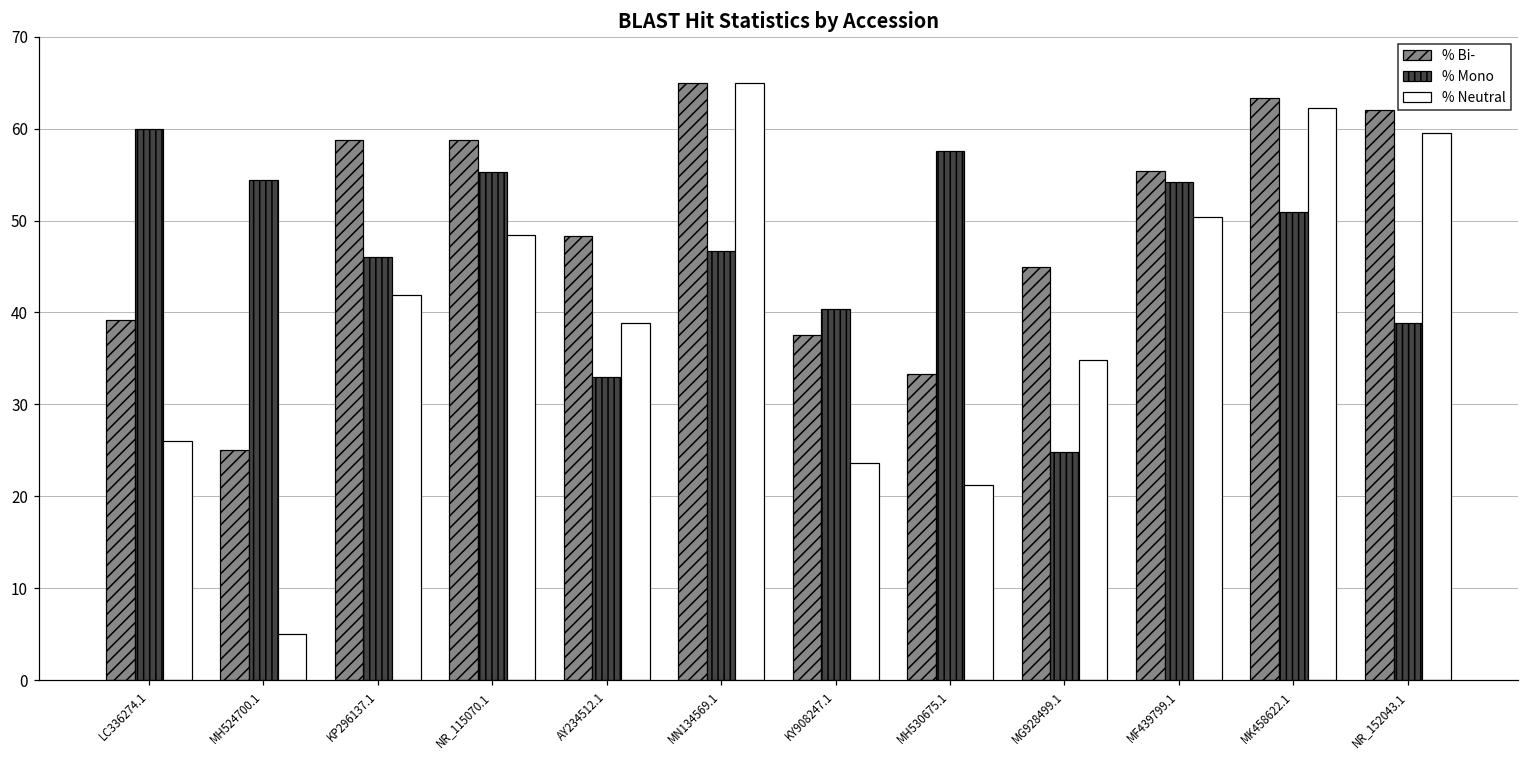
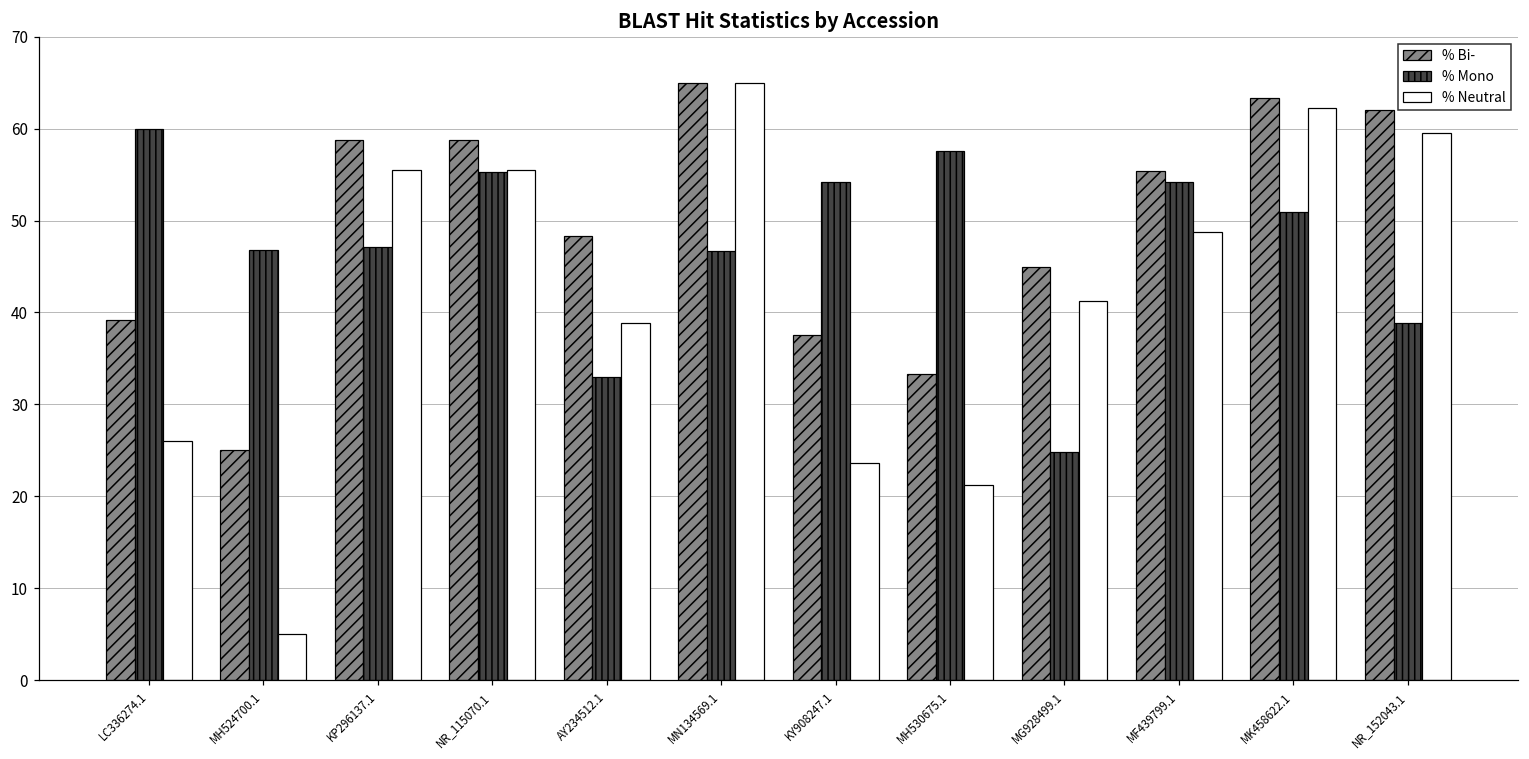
  {
    "% Bi-": {
      "LC336274.1": 39,
      "MH524700.1": 25,
      "KP296137.1": 59,
      "NR_115070.1": 59,
      "AY234512.1": 48,
      "MN134569.1": 65,
      "KY908247.1": 38,
      "MH530675.1": 33,
      "MG928499.1": 45,
      "MF439799.1": 55,
      "MK458622.1": 63,
      "NR_152043.1": 62
    },
    "% Mono": {
      "LC336274.1": 60,
-     "MH524700.1": 54,
-     "KP296137.1": 46,
+     "MH524700.1": 47,
+     "KP296137.1": 47,
      "NR_115070.1": 55,
      "AY234512.1": 33,
      "MN134569.1": 47,
-     "KY908247.1": 40,
+     "KY908247.1": 54,
      "MH530675.1": 58,
      "MG928499.1": 25,
      "MF439799.1": 54,
      "MK458622.1": 51,
      "NR_152043.1": 39
    },
    "% Neutral": {
      "LC336274.1": 26,
      "MH524700.1": 5,
-     "KP296137.1": 42,
-     "NR_115070.1": 48,
+     "KP296137.1": 56,
+     "NR_115070.1": 56,
      "AY234512.1": 39,
      "MN134569.1": 65,
      "KY908247.1": 24,
      "MH530675.1": 21,
-     "MG928499.1": 35,
-     "MF439799.1": 50,
+     "MG928499.1": 41,
+     "MF439799.1": 49,
      "MK458622.1": 62,
      "NR_152043.1": 60
    }
  }
